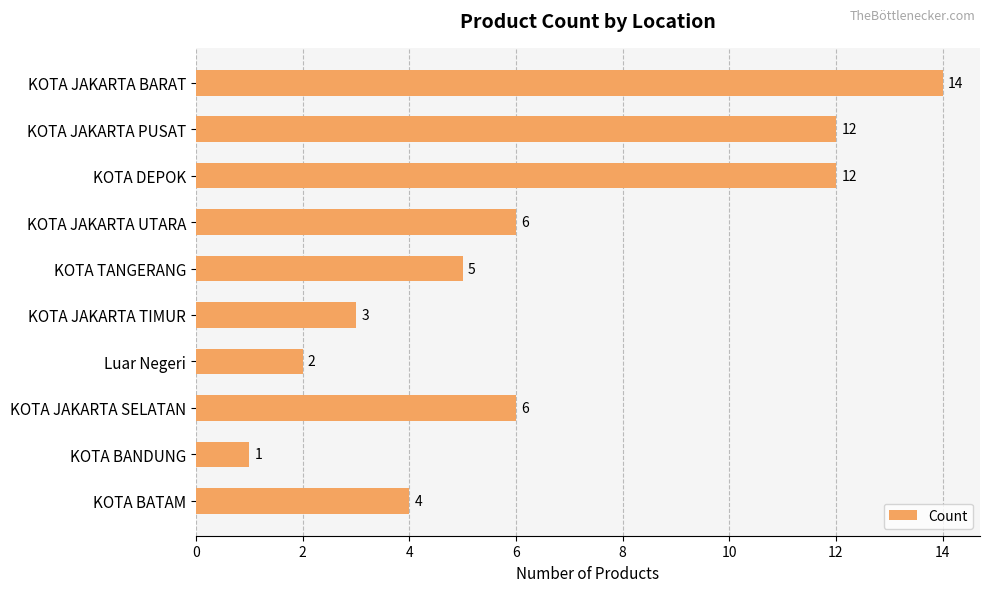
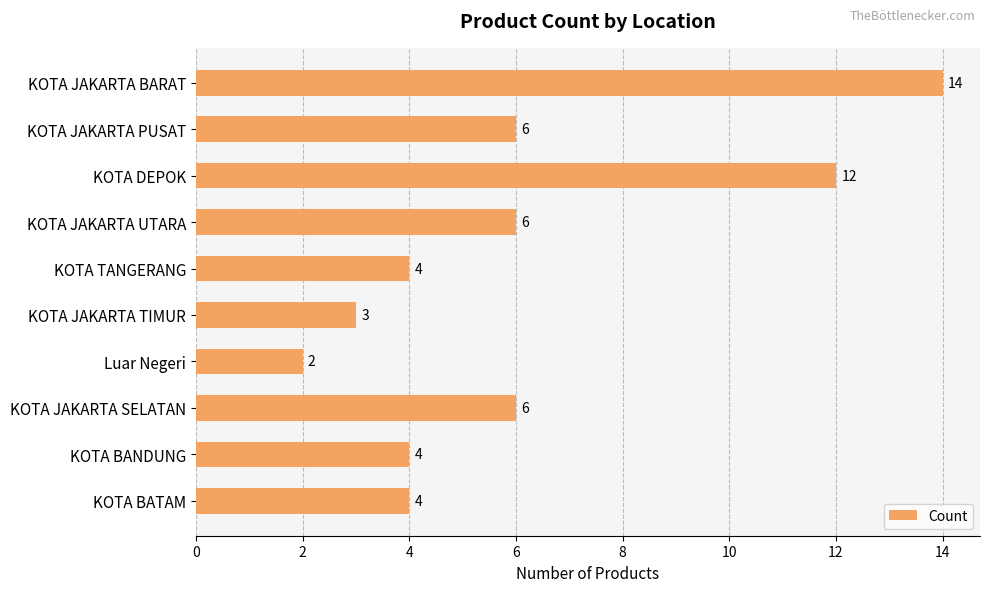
  {
    "KOTA JAKARTA BARAT": 14,
-   "KOTA JAKARTA PUSAT": 12,
+   "KOTA JAKARTA PUSAT": 6,
    "KOTA DEPOK": 12,
    "KOTA JAKARTA UTARA": 6,
-   "KOTA TANGERANG": 5,
+   "KOTA TANGERANG": 4,
    "KOTA JAKARTA TIMUR": 3,
    "Luar Negeri": 2,
    "KOTA JAKARTA SELATAN": 6,
-   "KOTA BANDUNG": 1,
+   "KOTA BANDUNG": 4,
    "KOTA BATAM": 4
  }
